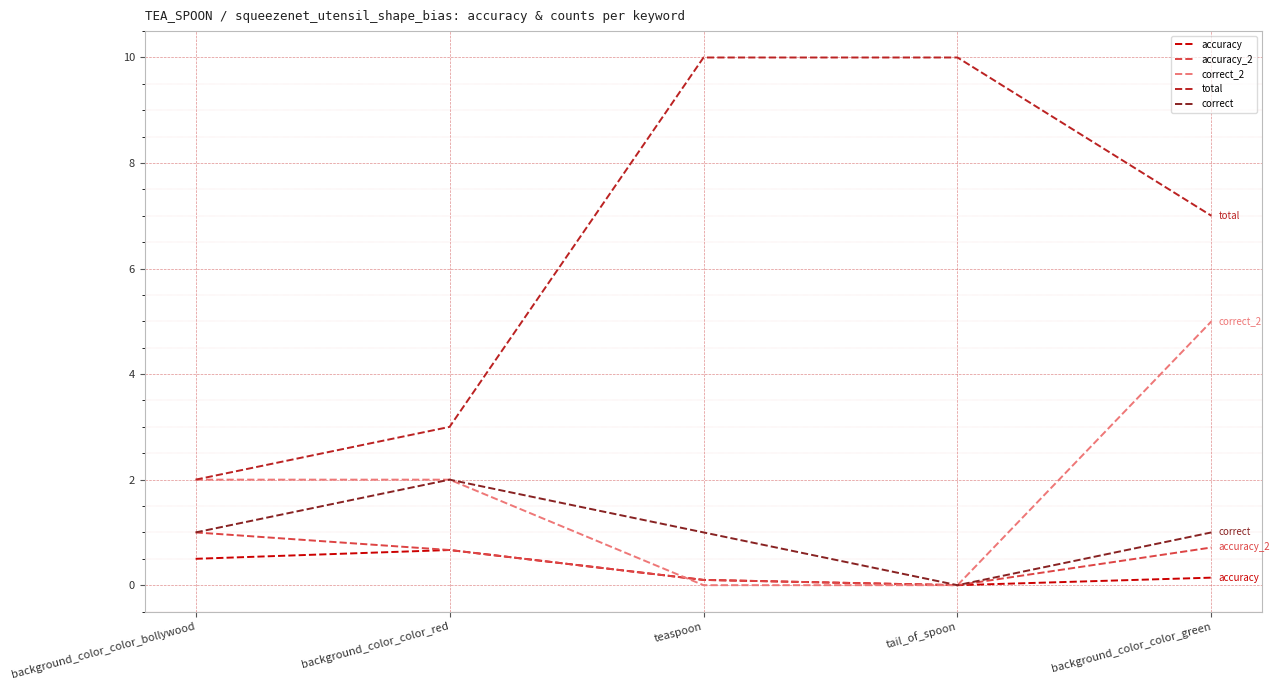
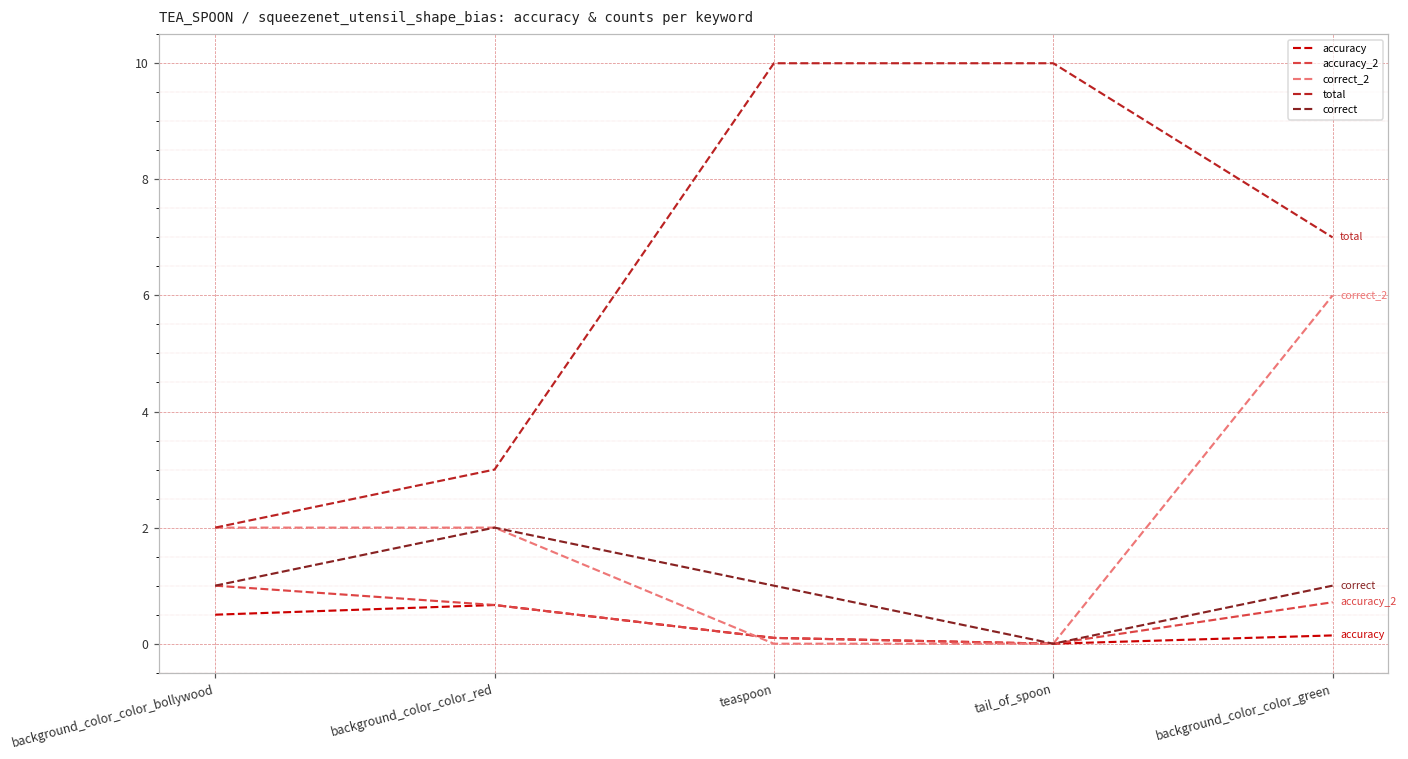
  {
    "correct_2": {
      "teaspoon": 0,
-     "background_color_color_green": 5
+     "background_color_color_green": 6
    }
  }
